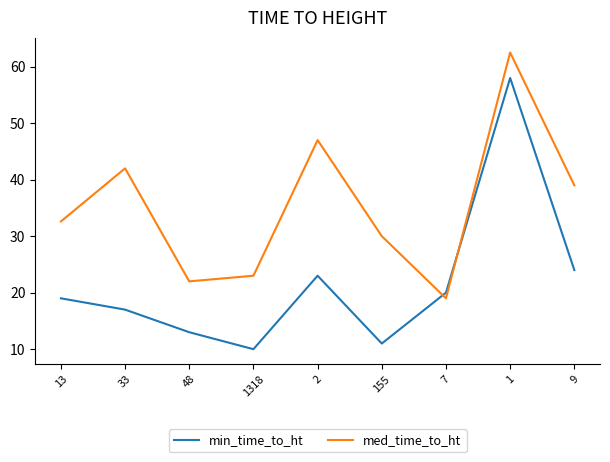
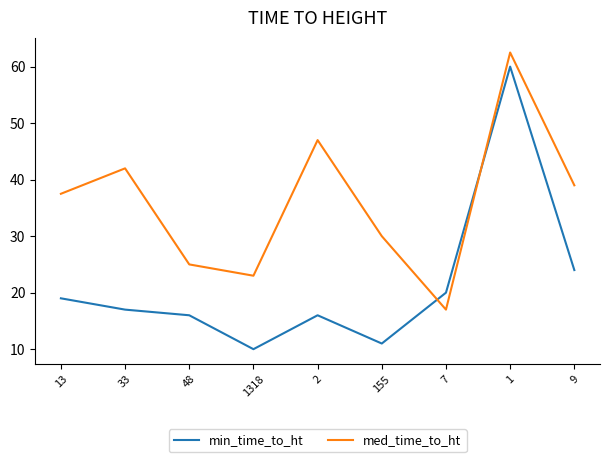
  {
    "min_time_to_ht": {
      "13": 19,
      "33": 17,
-     "48": 13,
+     "48": 16,
      "1318": 10,
-     "2": 23,
+     "2": 16,
      "155": 11,
      "7": 20,
-     "1": 58,
+     "1": 60,
      "9": 24
    },
    "med_time_to_ht": {
-     "13": 33,
+     "13": 38,
      "33": 42,
-     "48": 22,
+     "48": 25,
      "1318": 23,
      "2": 47,
      "155": 30,
-     "7": 19,
+     "7": 17,
      "1": 63,
      "9": 39
    }
  }
